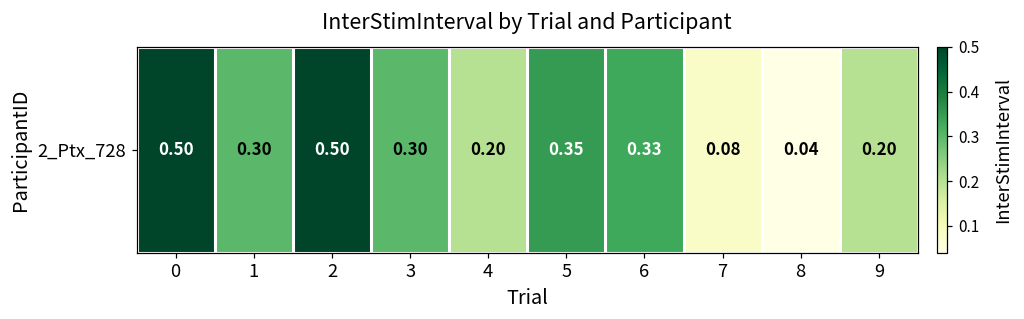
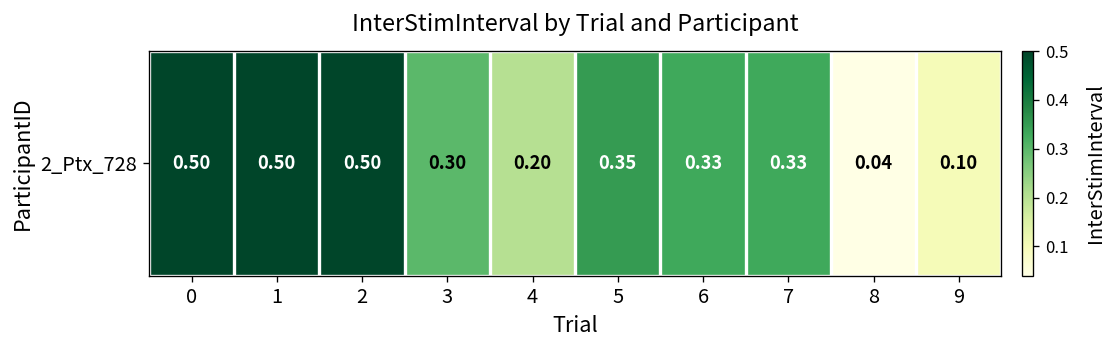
  {
    "2_Ptx_728": {
      "0": 0.50,
-     "1": 0.30,
+     "1": 0.50,
      "2": 0.50,
      "3": 0.30,
      "4": 0.20,
      "5": 0.35,
      "6": 0.33,
-     "7": 0.08,
+     "7": 0.33,
      "8": 0.04,
-     "9": 0.20
+     "9": 0.10
    }
  }
